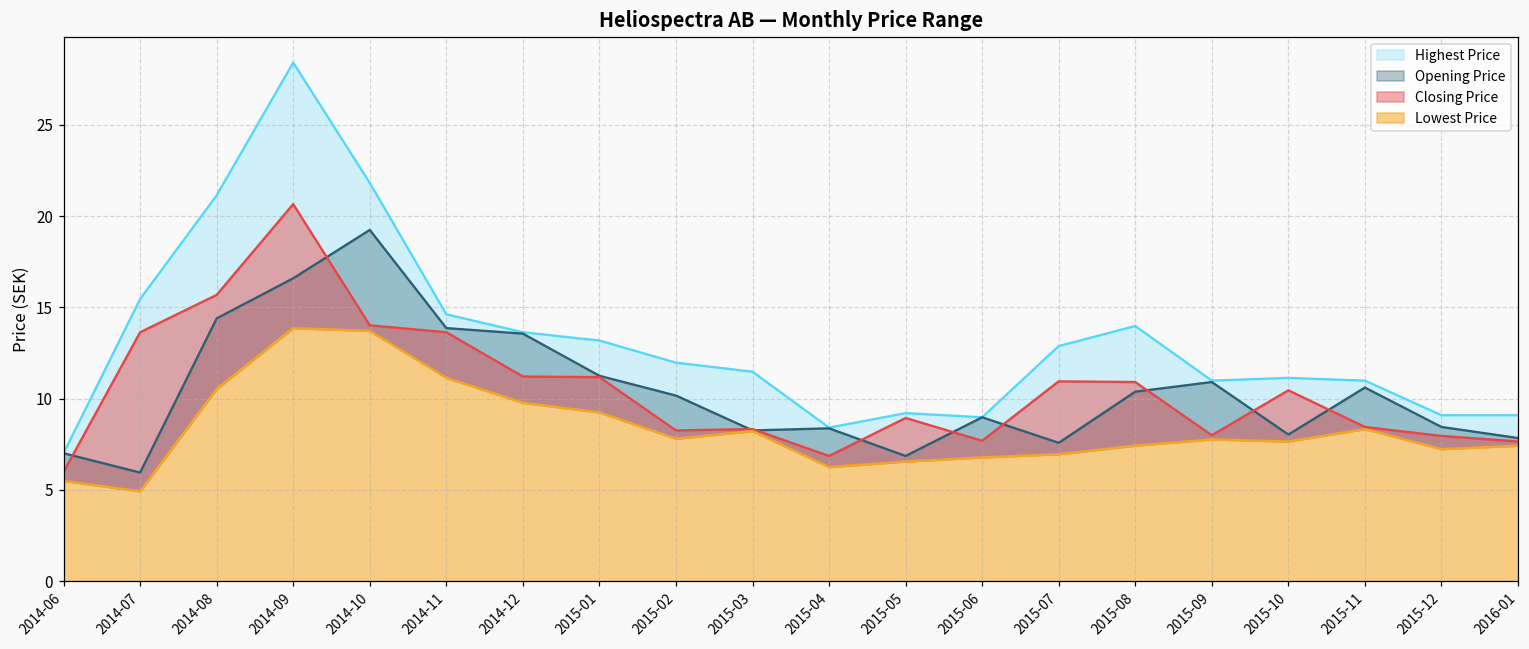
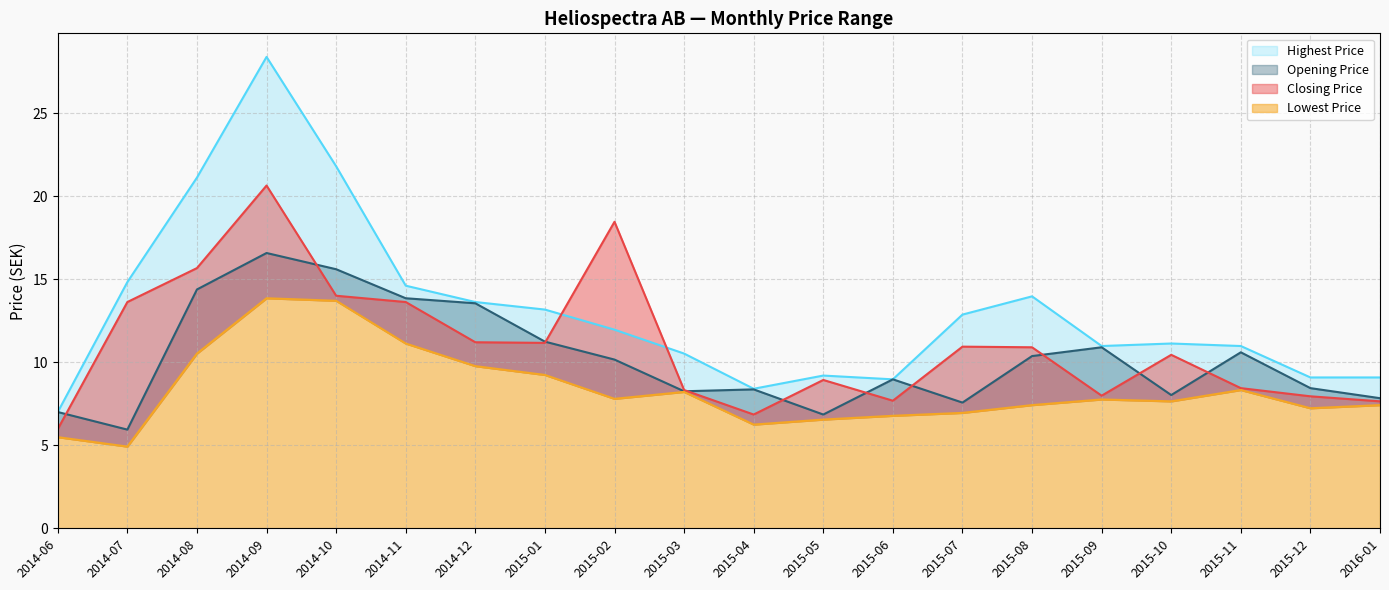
  {
    "Highest Price": {
-     "2014-07": 15.5,
+     "2014-07": 14.8,
      "2014-08": 21.1,
      "2014-09": 28.4,
      "2014-10": 21.8,
      "2014-11": 14.6,
      "2015-01": 13.2,
      "2015-02": 12.0,
-     "2015-03": 11.5,
+     "2015-03": 10.5,
      "2015-05": 9.2,
      "2015-07": 12.9,
      "2015-08": 14.0,
      "2015-10": 11.1,
      "2015-11": 11.0,
      "2015-12": 9.1,
      "2016-01": 9.1
    },
    "Opening Price": {
      "2014-07": 5.9,
      "2014-08": 14.4,
      "2014-09": 16.6,
-     "2014-10": 19.2,
+     "2014-10": 15.6,
      "2014-11": 13.9,
      "2015-02": 10.2,
      "2015-05": 6.9,
      "2015-07": 7.6,
      "2015-08": 10.4,
      "2015-10": 8.0,
      "2015-11": 10.6,
      "2015-12": 8.4,
      "2016-01": 7.8
    },
    "Closing Price": {
      "2014-06": 6.0,
      "2014-07": 13.6,
      "2014-08": 15.7,
      "2014-09": 20.7,
      "2014-10": 14.0,
      "2014-11": 13.6,
      "2014-12": 11.2,
-     "2015-02": 8.3,
+     "2015-02": 18.5,
      "2015-04": 6.9,
      "2015-05": 8.9,
      "2015-06": 7.7,
      "2015-07": 10.9,
      "2015-08": 10.9,
      "2015-09": 8.0,
      "2015-10": 10.5,
      "2015-12": 8.0,
      "2016-01": 7.7
    },
    "Lowest Price": {
      "2014-06": 5.5,
      "2014-07": 4.9,
      "2014-08": 10.5,
      "2014-09": 13.9,
      "2014-10": 13.7,
      "2014-11": 11.1,
      "2014-12": 9.8,
      "2015-01": 9.2,
      "2015-02": 7.8,
      "2015-04": 6.2,
      "2015-05": 6.6,
      "2015-06": 6.8,
      "2015-07": 7.0,
      "2015-08": 7.4,
      "2015-09": 7.8,
      "2015-10": 7.7,
      "2015-12": 7.2,
      "2016-01": 7.4
    }
  }
